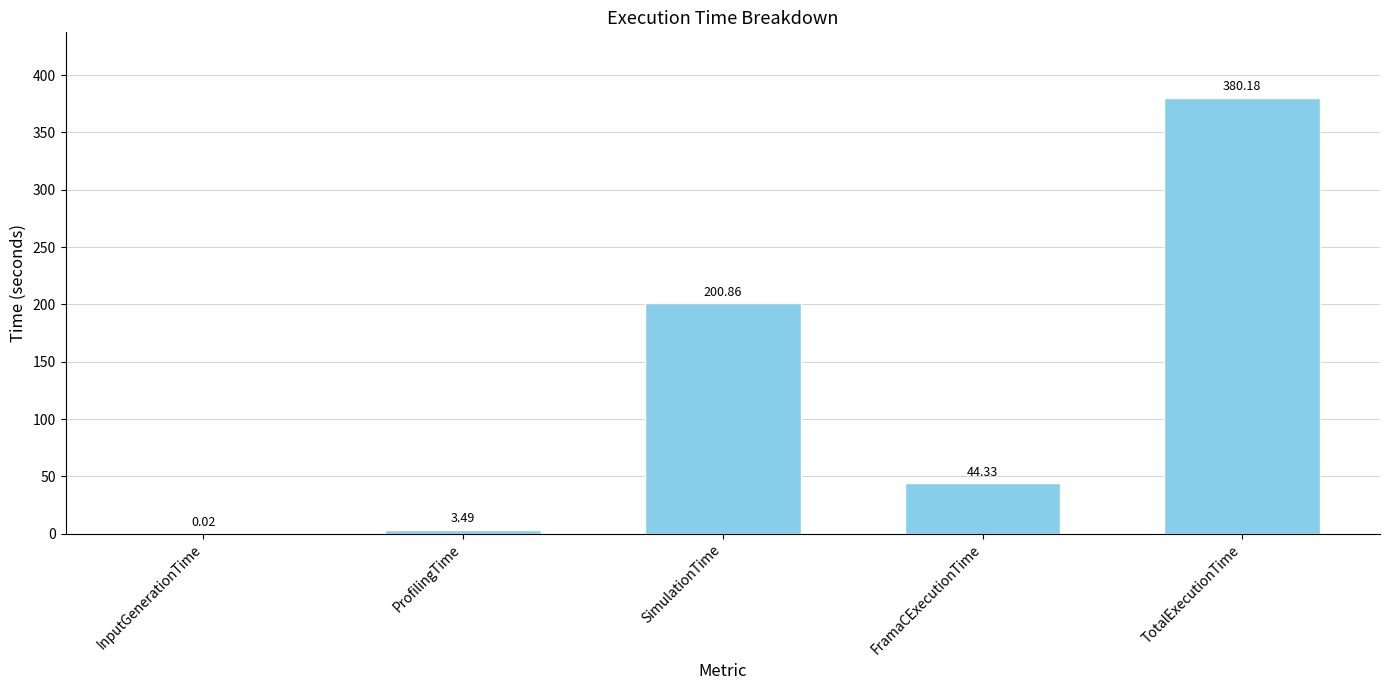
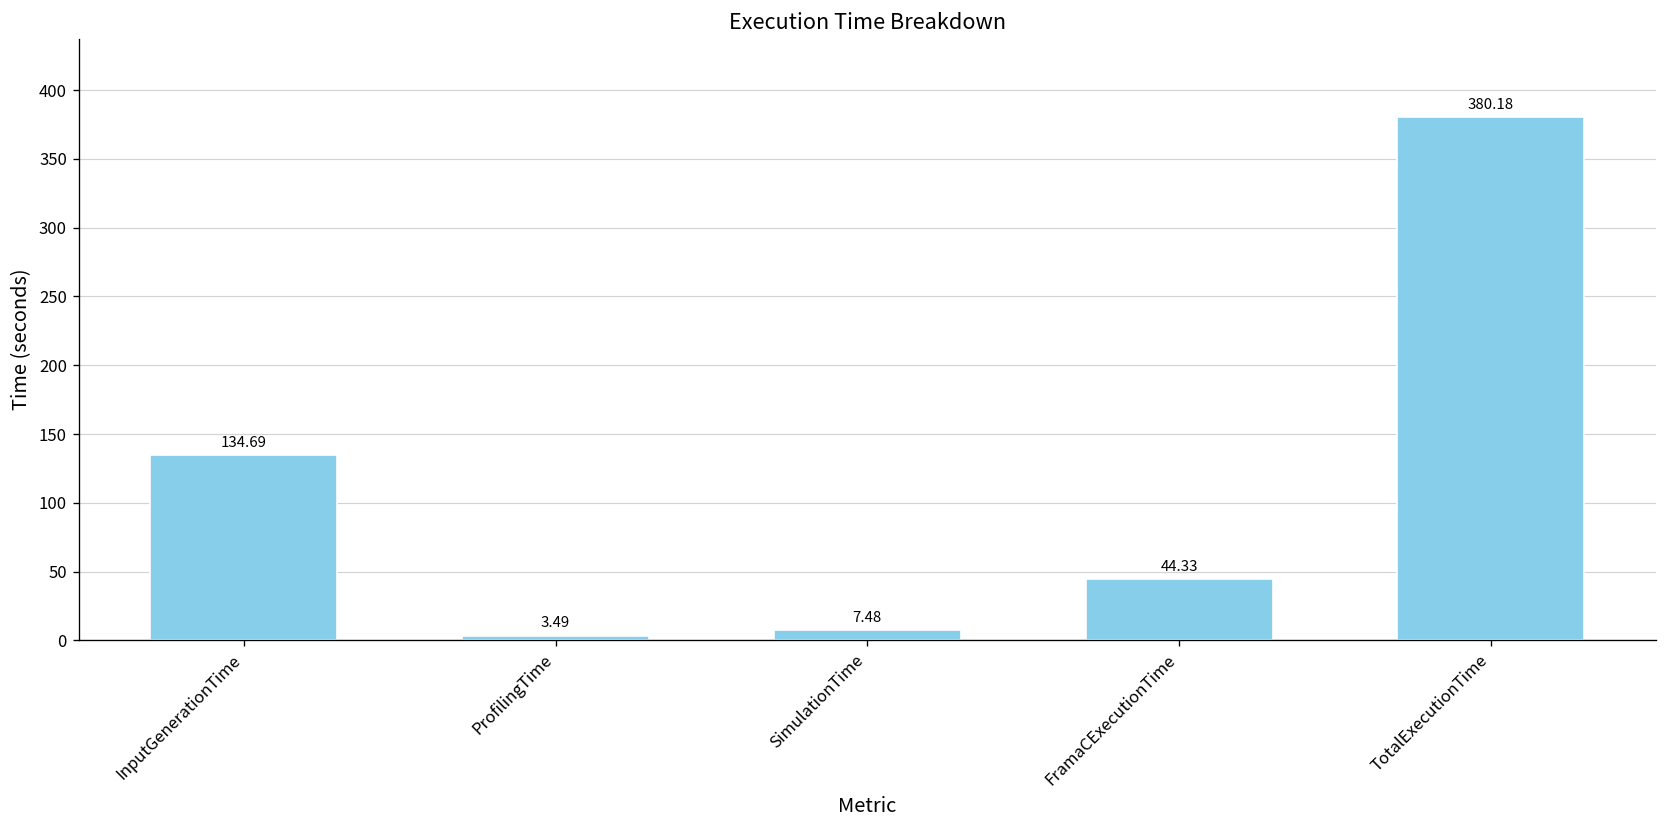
  {
-   "InputGenerationTime": 0.02,
+   "InputGenerationTime": 134.69,
    "ProfilingTime": 3.49,
-   "SimulationTime": 200.86,
+   "SimulationTime": 7.48,
    "FramaCExecutionTime": 44.33,
    "TotalExecutionTime": 380.18
  }
